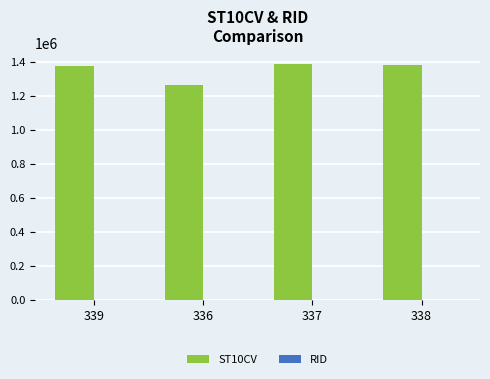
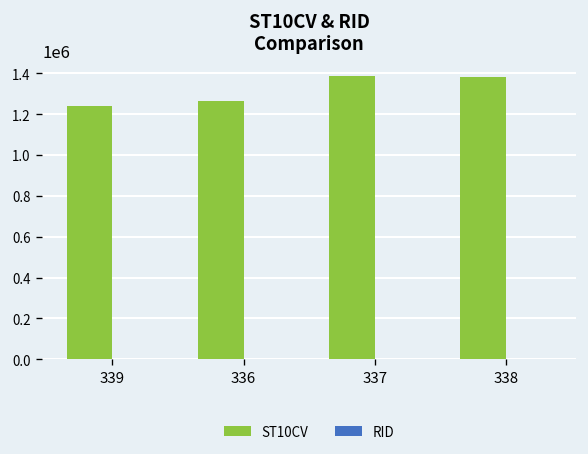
  {
    "ST10CV": {
-     "339": 1380000,
+     "339": 1240000,
      "336": 1260000,
      "337": 1380000,
      "338": 1380000
    }
  }
